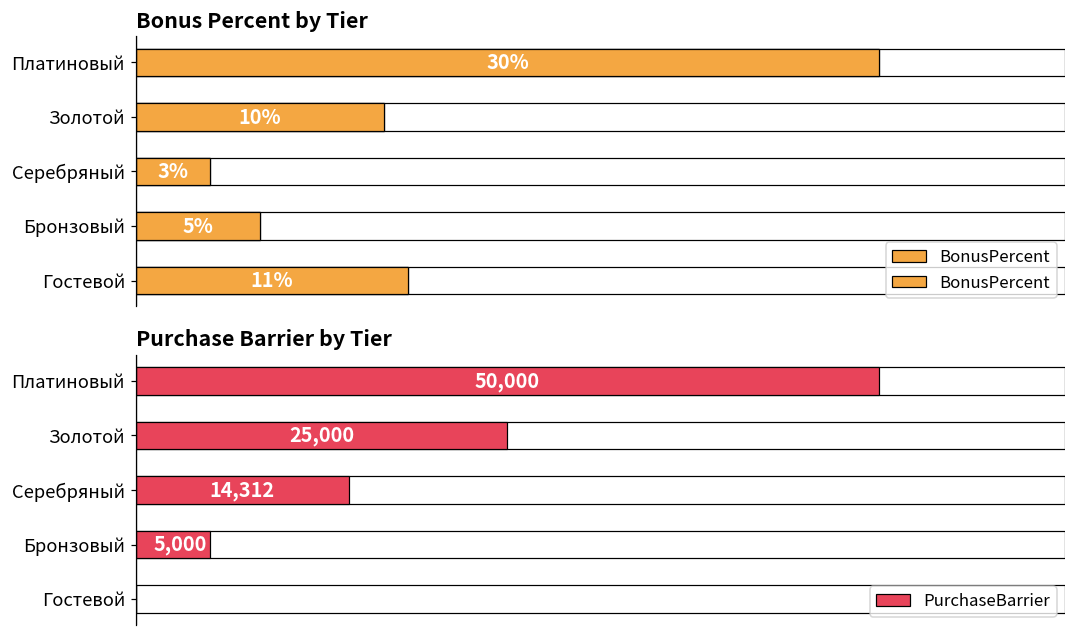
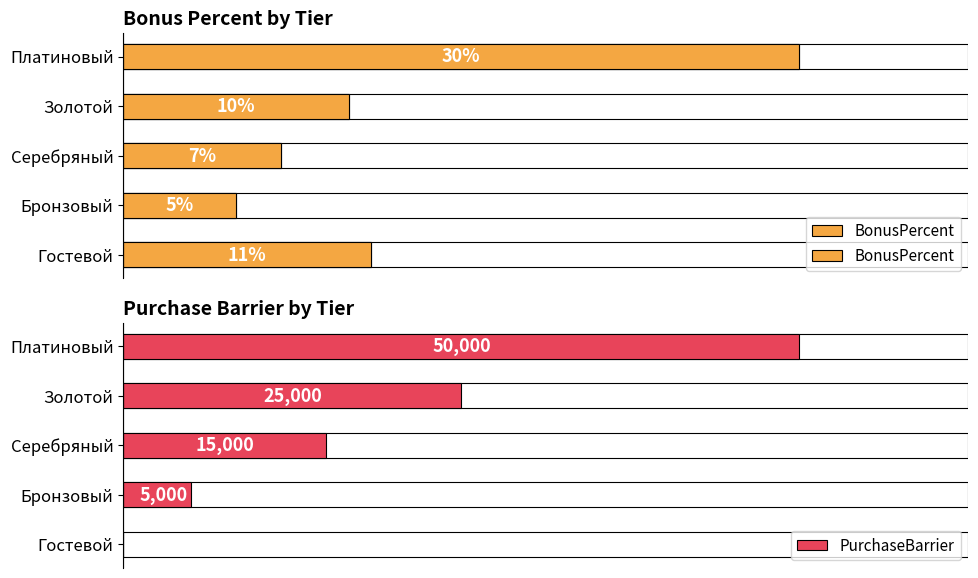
  {
    "Bonus Percent by Tier": {
      "BonusPercent": {
-       "Серебряный": "3%"
+       "Серебряный": "7%"
      }
    },
    "Purchase Barrier by Tier": {
      "PurchaseBarrier": {
-       "Серебряный": "14,312"
+       "Серебряный": "15,000"
      }
    }
  }
